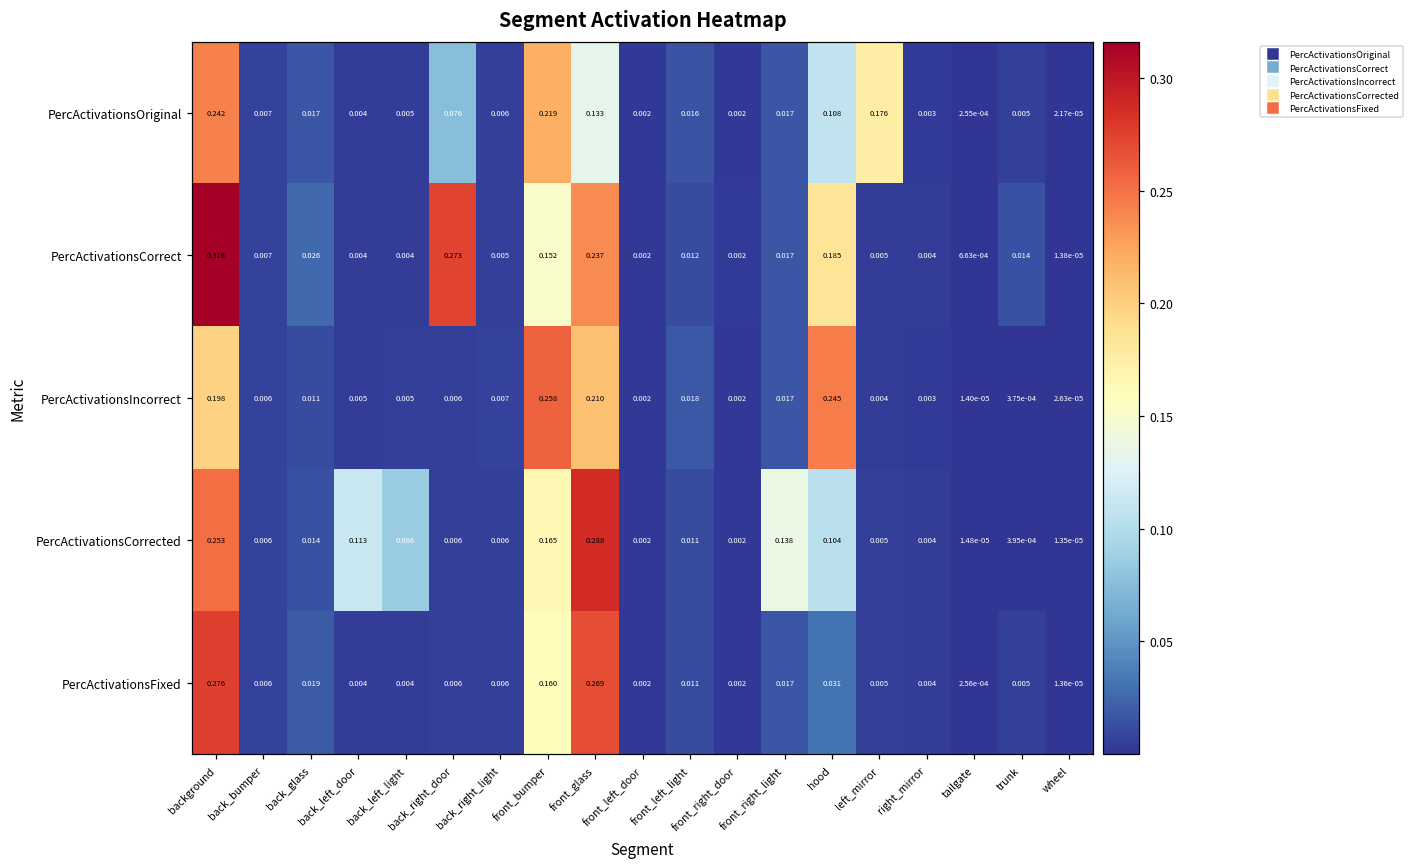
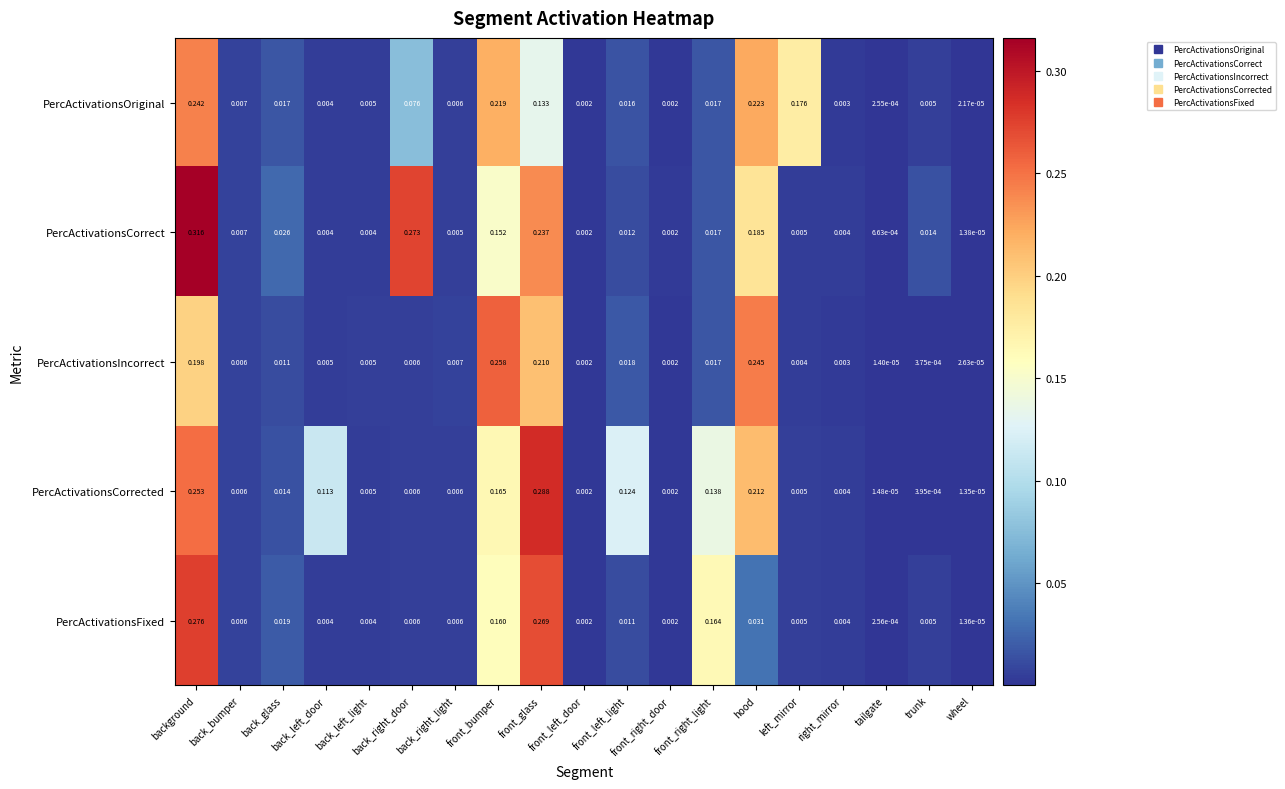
  {
    "PercActivationsOriginal": {
      "background": "0.242",
      "back_bumper": "0.007",
      "back_glass": "0.017",
      "back_left_door": "0.004",
      "back_left_light": "0.005",
      "back_right_door": "0.076",
      "back_right_light": "0.006",
      "front_bumper": "0.219",
      "front_glass": "0.133",
      "front_left_door": "0.002",
      "front_left_light": "0.016",
      "front_right_door": "0.002",
      "front_right_light": "0.017",
-     "hood": "0.108",
+     "hood": "0.223",
      "left_mirror": "0.176",
      "right_mirror": "0.003",
      "tailgate": "2.55e-04",
      "trunk": "0.005",
      "wheel": "2.17e-05"
    },
    "PercActivationsCorrect": {
      "background": "0.316",
      "back_bumper": "0.007",
      "back_glass": "0.026",
      "back_left_door": "0.004",
      "back_left_light": "0.004",
      "back_right_door": "0.273",
      "back_right_light": "0.005",
      "front_bumper": "0.152",
      "front_glass": "0.237",
      "front_left_door": "0.002",
      "front_left_light": "0.012",
      "front_right_door": "0.002",
      "front_right_light": "0.017",
      "hood": "0.185",
      "left_mirror": "0.005",
      "right_mirror": "0.004",
      "tailgate": "6.63e-04",
      "trunk": "0.014",
      "wheel": "1.38e-05"
    },
    "PercActivationsIncorrect": {
      "background": "0.198",
      "back_bumper": "0.006",
      "back_glass": "0.011",
      "back_left_door": "0.005",
      "back_left_light": "0.005",
      "back_right_door": "0.006",
      "back_right_light": "0.007",
      "front_bumper": "0.258",
      "front_glass": "0.210",
      "front_left_door": "0.002",
      "front_left_light": "0.018",
      "front_right_door": "0.002",
      "front_right_light": "0.017",
      "hood": "0.245",
      "left_mirror": "0.004",
      "right_mirror": "0.003",
      "tailgate": "1.40e-05",
      "trunk": "3.75e-04",
      "wheel": "2.63e-05"
    },
    "PercActivationsCorrected": {
      "background": "0.253",
      "back_bumper": "0.006",
      "back_glass": "0.014",
      "back_left_door": "0.113",
-     "back_left_light": "0.086",
+     "back_left_light": "0.005",
      "back_right_door": "0.006",
      "back_right_light": "0.006",
      "front_bumper": "0.165",
      "front_glass": "0.288",
      "front_left_door": "0.002",
-     "front_left_light": "0.011",
+     "front_left_light": "0.124",
      "front_right_door": "0.002",
      "front_right_light": "0.138",
-     "hood": "0.104",
+     "hood": "0.212",
      "left_mirror": "0.005",
      "right_mirror": "0.004",
      "tailgate": "1.48e-05",
      "trunk": "3.95e-04",
      "wheel": "1.35e-05"
    },
    "PercActivationsFixed": {
      "background": "0.276",
      "back_bumper": "0.006",
      "back_glass": "0.019",
      "back_left_door": "0.004",
      "back_left_light": "0.004",
      "back_right_door": "0.006",
      "back_right_light": "0.006",
      "front_bumper": "0.160",
      "front_glass": "0.269",
      "front_left_door": "0.002",
      "front_left_light": "0.011",
      "front_right_door": "0.002",
-     "front_right_light": "0.017",
+     "front_right_light": "0.164",
      "hood": "0.031",
      "left_mirror": "0.005",
      "right_mirror": "0.004",
      "tailgate": "2.56e-04",
      "trunk": "0.005",
      "wheel": "1.36e-05"
    }
  }
